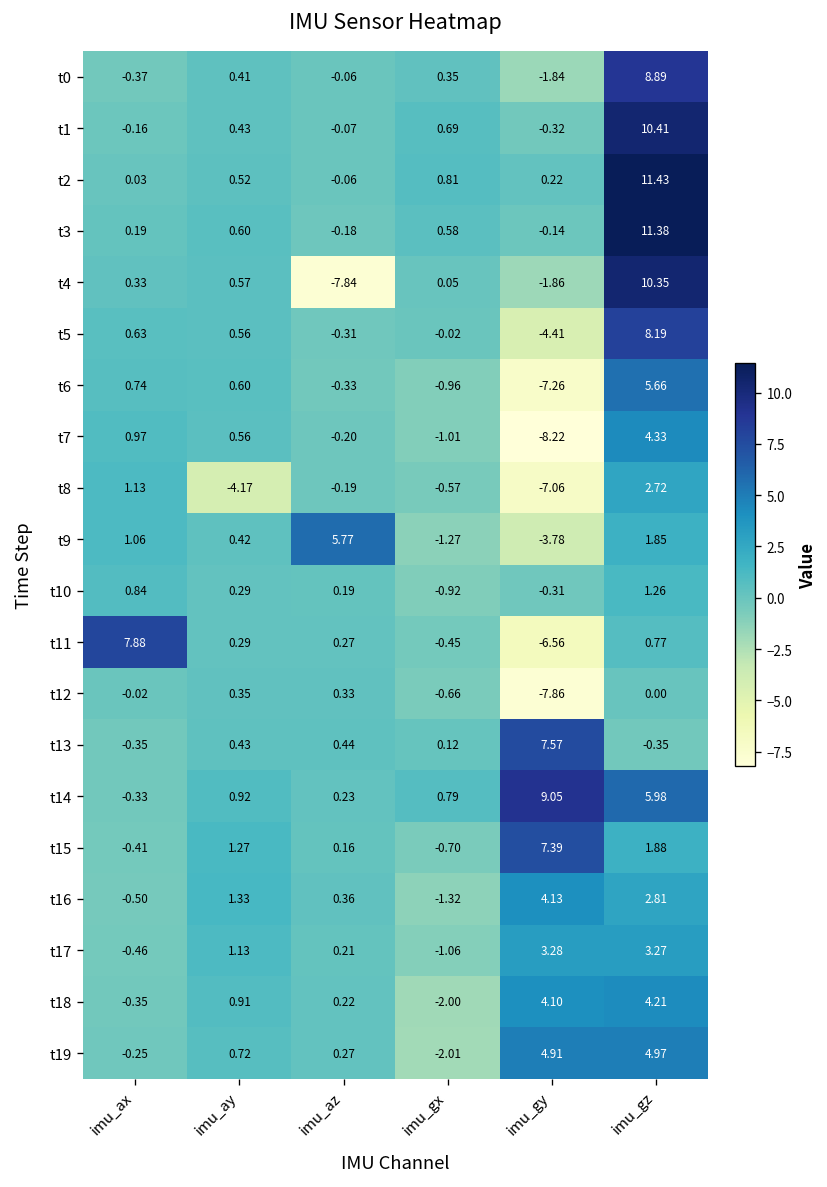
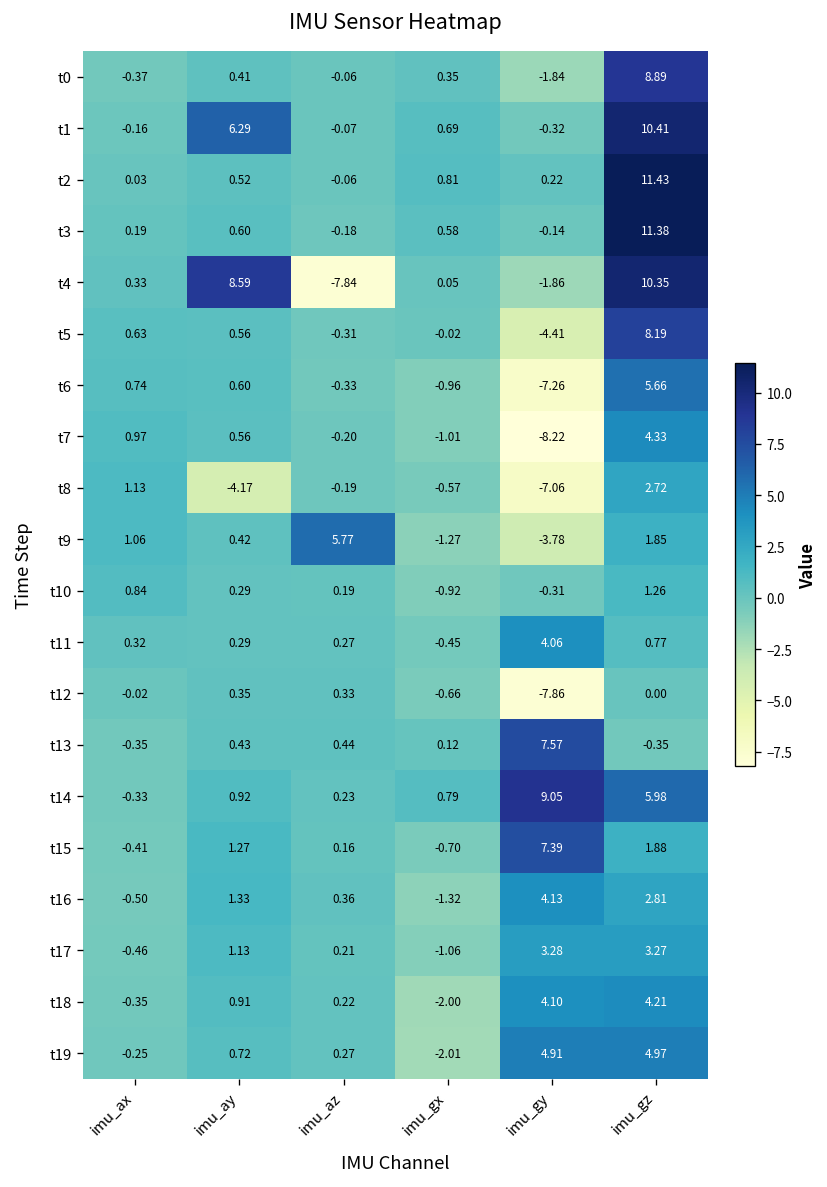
  {
    "t0": {
      "imu_ax": -0.37,
      "imu_ay": 0.41,
      "imu_az": -0.06,
      "imu_gx": 0.35,
      "imu_gy": -1.84,
      "imu_gz": 8.89
    },
    "t1": {
      "imu_ax": -0.16,
-     "imu_ay": 0.43,
+     "imu_ay": 6.29,
      "imu_az": -0.07,
      "imu_gx": 0.69,
      "imu_gy": -0.32,
      "imu_gz": 10.41
    },
    "t2": {
      "imu_ax": 0.03,
      "imu_ay": 0.52,
      "imu_az": -0.06,
      "imu_gx": 0.81,
      "imu_gy": 0.22,
      "imu_gz": 11.43
    },
    "t3": {
      "imu_ax": 0.19,
      "imu_ay": 0.60,
      "imu_az": -0.18,
      "imu_gx": 0.58,
      "imu_gy": -0.14,
      "imu_gz": 11.38
    },
    "t4": {
      "imu_ax": 0.33,
-     "imu_ay": 0.57,
+     "imu_ay": 8.59,
      "imu_az": -7.84,
      "imu_gx": 0.05,
      "imu_gy": -1.86,
      "imu_gz": 10.35
    },
    "t5": {
      "imu_ax": 0.63,
      "imu_ay": 0.56,
      "imu_az": -0.31,
      "imu_gx": -0.02,
      "imu_gy": -4.41,
      "imu_gz": 8.19
    },
    "t6": {
      "imu_ax": 0.74,
      "imu_ay": 0.60,
      "imu_az": -0.33,
      "imu_gx": -0.96,
      "imu_gy": -7.26,
      "imu_gz": 5.66
    },
    "t7": {
      "imu_ax": 0.97,
      "imu_ay": 0.56,
      "imu_az": -0.20,
      "imu_gx": -1.01,
      "imu_gy": -8.22,
      "imu_gz": 4.33
    },
    "t8": {
      "imu_ax": 1.13,
      "imu_ay": -4.17,
      "imu_az": -0.19,
      "imu_gx": -0.57,
      "imu_gy": -7.06,
      "imu_gz": 2.72
    },
    "t9": {
      "imu_ax": 1.06,
      "imu_ay": 0.42,
      "imu_az": 5.77,
      "imu_gx": -1.27,
      "imu_gy": -3.78,
      "imu_gz": 1.85
    },
    "t10": {
      "imu_ax": 0.84,
      "imu_ay": 0.29,
      "imu_az": 0.19,
      "imu_gx": -0.92,
      "imu_gy": -0.31,
      "imu_gz": 1.26
    },
    "t11": {
-     "imu_ax": 7.88,
+     "imu_ax": 0.32,
      "imu_ay": 0.29,
      "imu_az": 0.27,
      "imu_gx": -0.45,
-     "imu_gy": -6.56,
+     "imu_gy": 4.06,
      "imu_gz": 0.77
    },
    "t12": {
      "imu_ax": -0.02,
      "imu_ay": 0.35,
      "imu_az": 0.33,
      "imu_gx": -0.66,
      "imu_gy": -7.86,
      "imu_gz": 0.00
    },
    "t13": {
      "imu_ax": -0.35,
      "imu_ay": 0.43,
      "imu_az": 0.44,
      "imu_gx": 0.12,
      "imu_gy": 7.57,
      "imu_gz": -0.35
    },
    "t14": {
      "imu_ax": -0.33,
      "imu_ay": 0.92,
      "imu_az": 0.23,
      "imu_gx": 0.79,
      "imu_gy": 9.05,
      "imu_gz": 5.98
    },
    "t15": {
      "imu_ax": -0.41,
      "imu_ay": 1.27,
      "imu_az": 0.16,
      "imu_gx": -0.70,
      "imu_gy": 7.39,
      "imu_gz": 1.88
    },
    "t16": {
      "imu_ax": -0.50,
      "imu_ay": 1.33,
      "imu_az": 0.36,
      "imu_gx": -1.32,
      "imu_gy": 4.13,
      "imu_gz": 2.81
    },
    "t17": {
      "imu_ax": -0.46,
      "imu_ay": 1.13,
      "imu_az": 0.21,
      "imu_gx": -1.06,
      "imu_gy": 3.28,
      "imu_gz": 3.27
    },
    "t18": {
      "imu_ax": -0.35,
      "imu_ay": 0.91,
      "imu_az": 0.22,
      "imu_gx": -2.00,
      "imu_gy": 4.10,
      "imu_gz": 4.21
    },
    "t19": {
      "imu_ax": -0.25,
      "imu_ay": 0.72,
      "imu_az": 0.27,
      "imu_gx": -2.01,
      "imu_gy": 4.91,
      "imu_gz": 4.97
    }
  }
